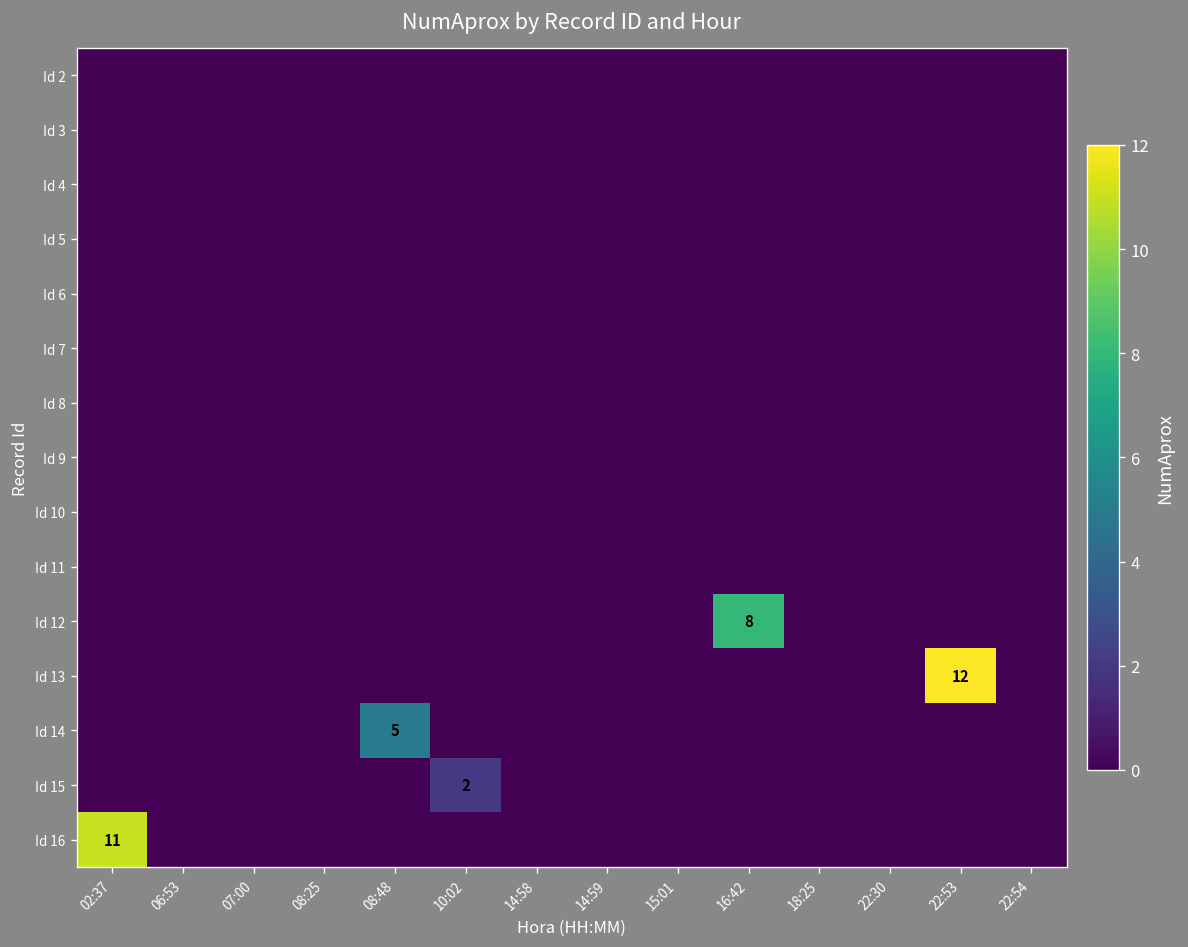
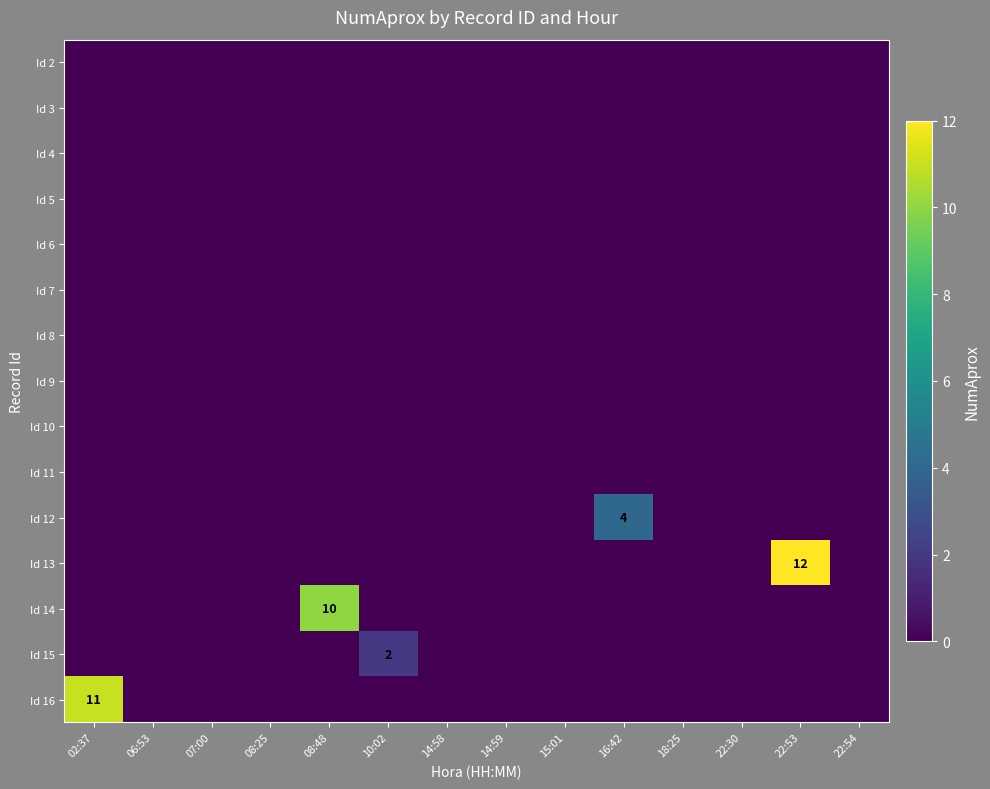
  {
    "Id 12": {
-     "16:42": 8
+     "16:42": 4
    },
    "Id 13": {
      "22:53": 12
    },
    "Id 14": {
-     "08:48": 5
+     "08:48": 10
    },
    "Id 15": {
      "10:02": 2
    },
    "Id 16": {
      "02:37": 11
    }
  }
